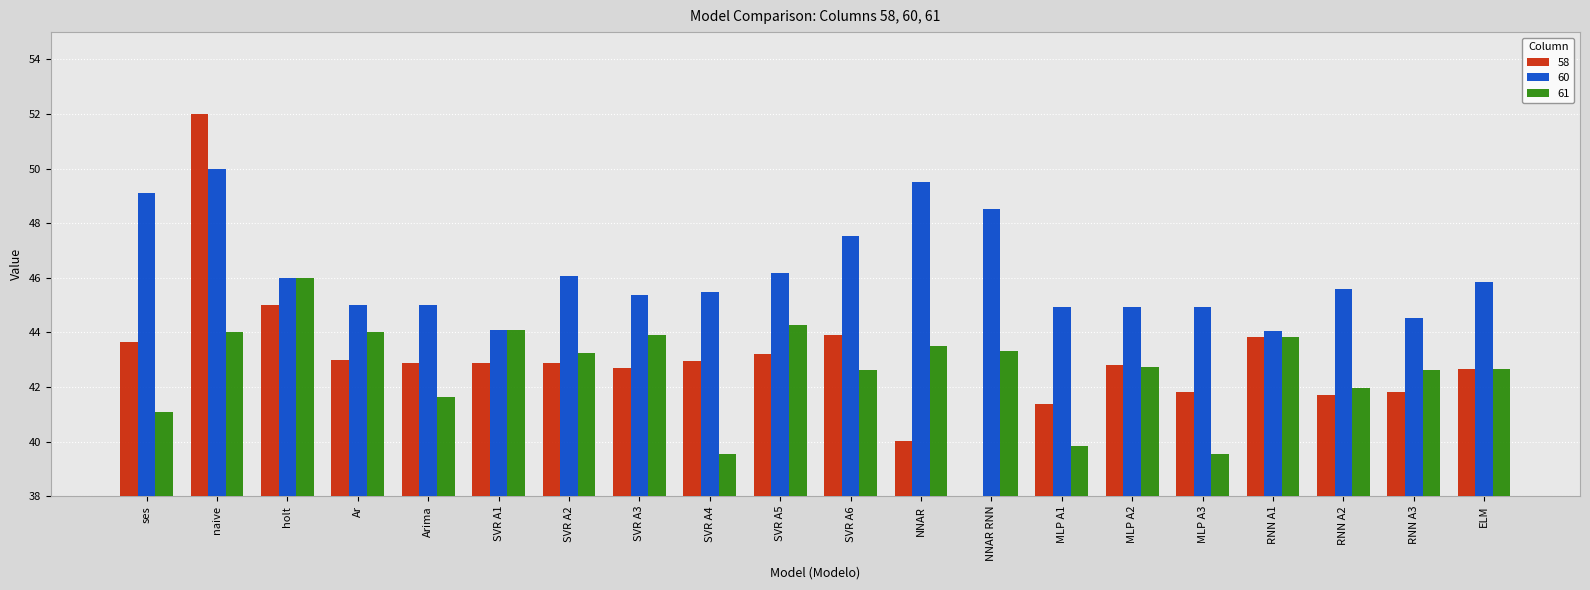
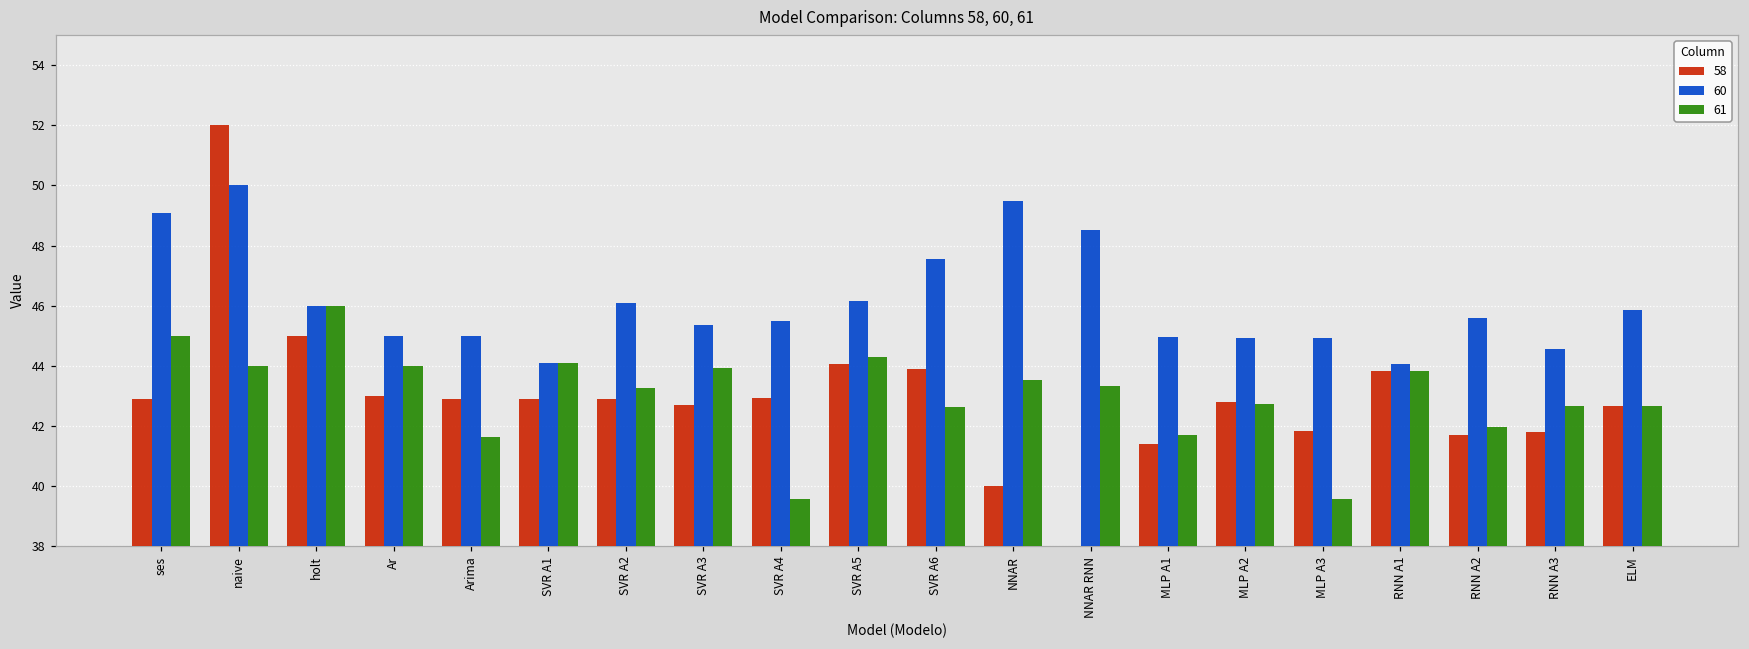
  {
    "58": {
-     "ses": 43.6,
+     "ses": 42.9,
      "naive": 52.0,
      "holt": 45.0,
      "Ar": 43.0,
      "Arima": 42.9,
      "SVR A1": 42.9,
      "SVR A2": 42.9,
      "SVR A3": 42.7,
      "SVR A4": 42.9,
-     "SVR A5": 43.2,
+     "SVR A5": 44.1,
      "SVR A6": 43.9,
      "NNAR": 40.0,
      "MLP A1": 41.4,
      "MLP A2": 42.8,
      "MLP A3": 41.8,
      "RNN A1": 43.8,
      "RNN A2": 41.7,
      "RNN A3": 41.8,
      "ELM": 42.6
    },
    "60": {
      "ses": 49.1,
      "naive": 50.0,
      "holt": 46.0,
      "Ar": 45.0,
      "Arima": 45.0,
      "SVR A1": 44.1,
      "SVR A2": 46.1,
      "SVR A3": 45.4,
      "SVR A4": 45.5,
      "SVR A5": 46.2,
      "SVR A6": 47.5,
      "NNAR": 49.5,
      "NNAR RNN": 48.5,
      "MLP A1": 44.9,
      "MLP A2": 44.9,
      "MLP A3": 44.9,
      "RNN A1": 44.1,
      "RNN A2": 45.6,
      "RNN A3": 44.5,
      "ELM": 45.8
    },
    "61": {
-     "ses": 41.1,
+     "ses": 45.0,
      "naive": 44.0,
      "holt": 46.0,
      "Ar": 44.0,
      "Arima": 41.6,
      "SVR A1": 44.1,
      "SVR A2": 43.3,
      "SVR A3": 43.9,
      "SVR A4": 39.6,
      "SVR A5": 44.3,
      "SVR A6": 42.6,
      "NNAR": 43.5,
      "NNAR RNN": 43.3,
-     "MLP A1": 39.8,
+     "MLP A1": 41.7,
      "MLP A2": 42.7,
      "MLP A3": 39.5,
      "RNN A1": 43.8,
      "RNN A2": 42.0,
      "RNN A3": 42.6,
      "ELM": 42.6
    }
  }
